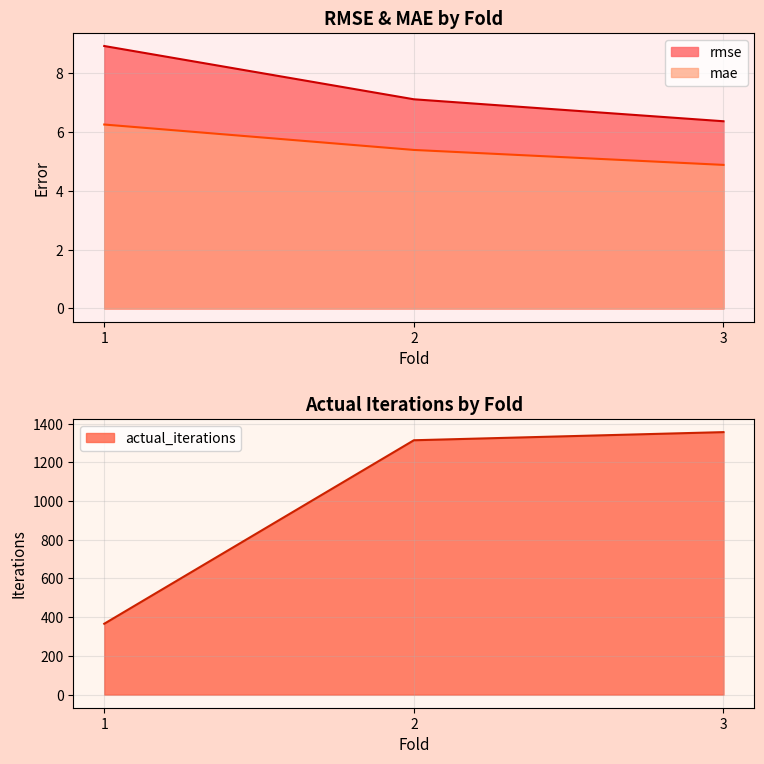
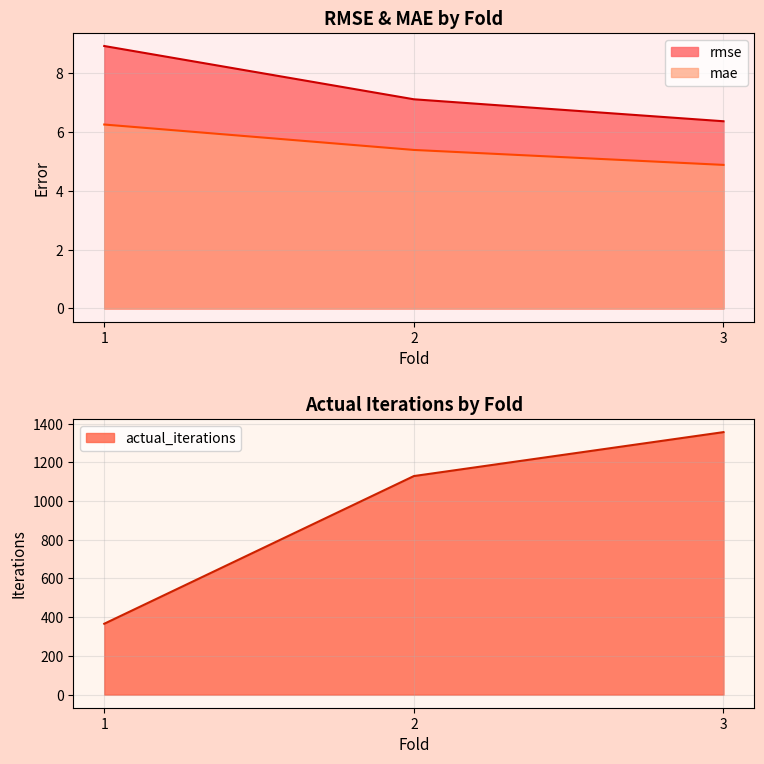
  {
    "Actual Iterations by Fold": {
      "1": 370,
-     "2": 1310,
+     "2": 1130,
      "3": 1360
    }
  }
